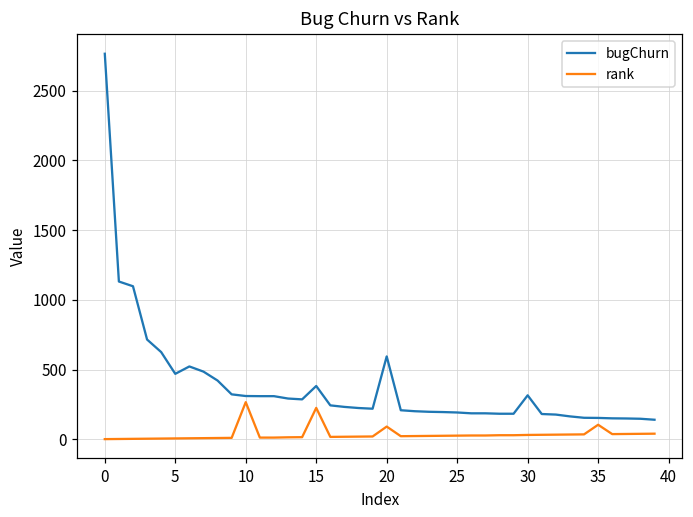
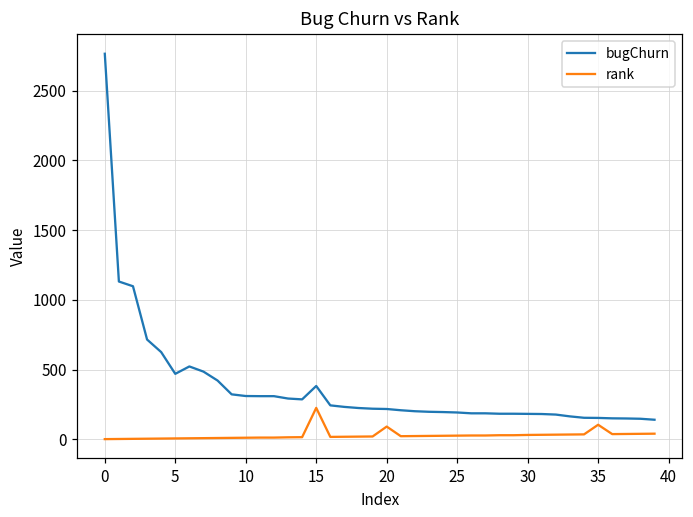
  {
    "bugChurn": {
      "0": 2760,
      "5": 470,
      "10": 310,
      "15": 380,
-     "20": 590,
+     "20": 220,
      "25": 190,
-     "30": 320,
+     "30": 180,
      "35": 150
    },
    "rank": {
      "0": 0,
      "5": 10,
-     "10": 270,
+     "10": 10,
      "15": 230,
      "20": 90,
      "25": 30,
      "30": 30,
      "35": 100
    }
  }
